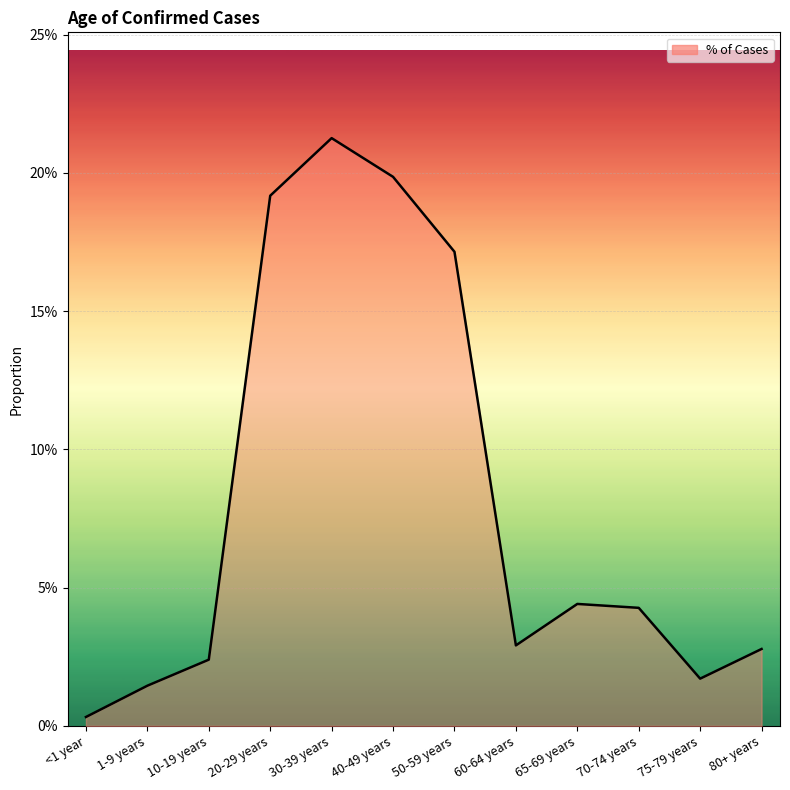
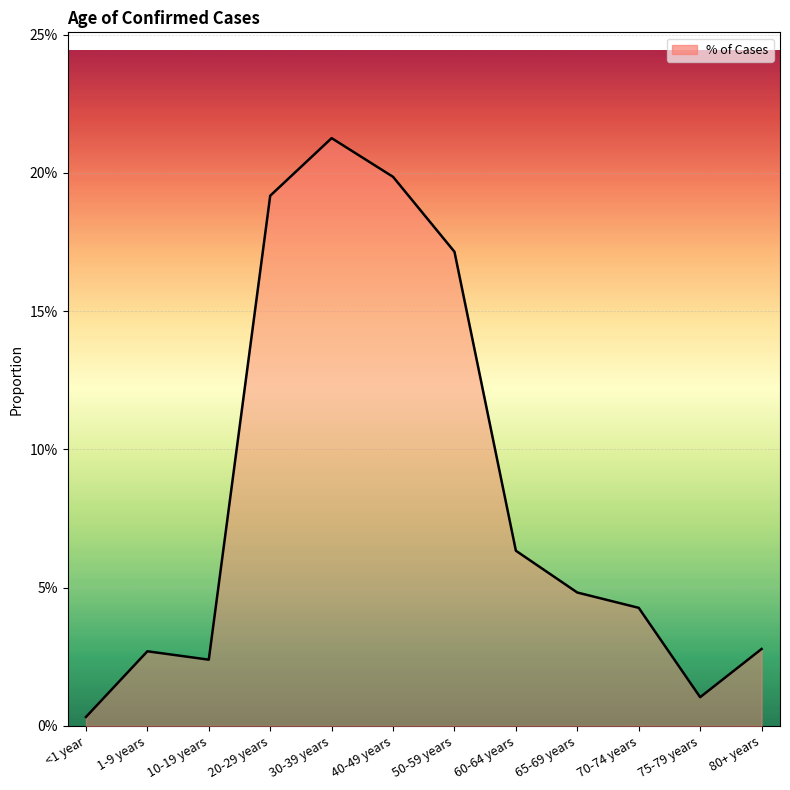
  {
    "<1 year": "0.3%",
-   "1-9 years": "1.5%",
+   "1-9 years": "2.7%",
    "10-19 years": "2.4%",
    "20-29 years": "19.2%",
    "30-39 years": "21.3%",
    "40-49 years": "19.9%",
    "50-59 years": "17.1%",
-   "60-64 years": "2.9%",
-   "65-69 years": "4.4%",
+   "60-64 years": "6.3%",
+   "65-69 years": "4.8%",
    "70-74 years": "4.3%",
-   "75-79 years": "1.7%",
+   "75-79 years": "1.0%",
    "80+ years": "2.8%"
  }
